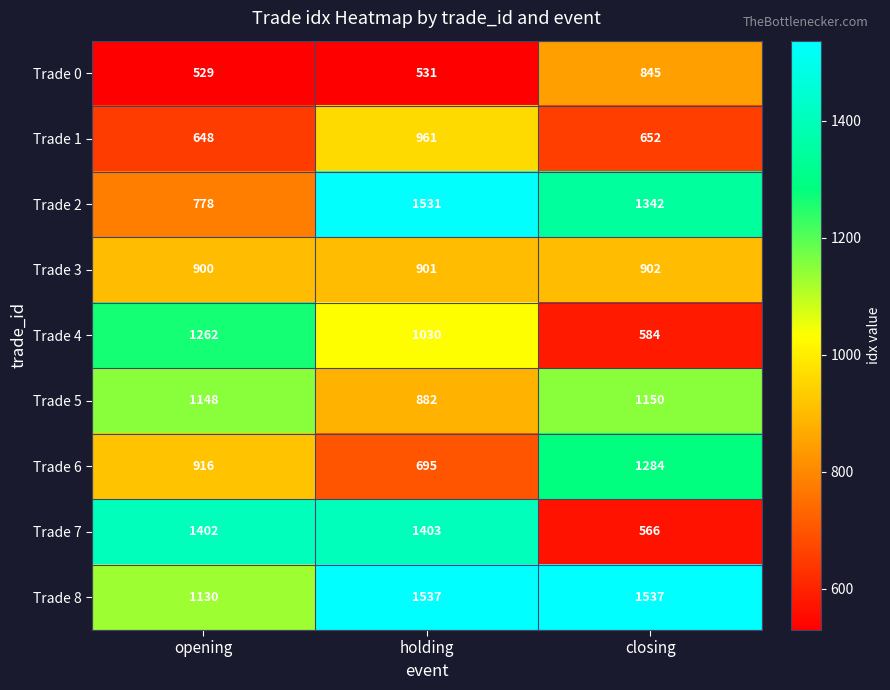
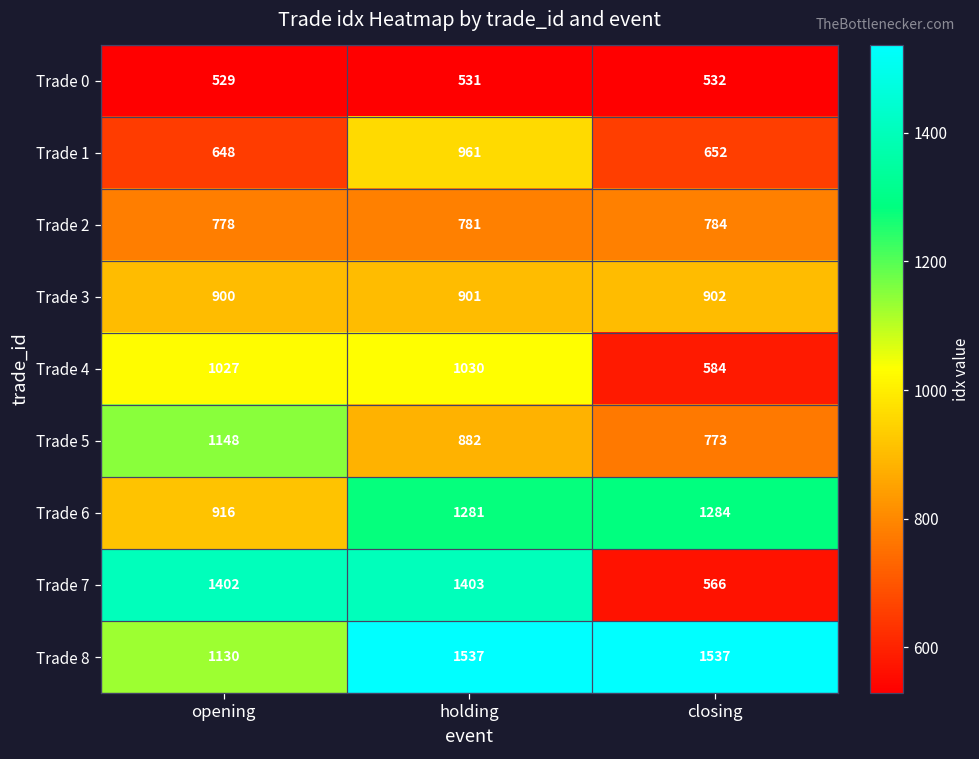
  {
    "Trade 0": {
      "opening": 529,
      "holding": 531,
-     "closing": 845
+     "closing": 532
    },
    "Trade 1": {
      "opening": 648,
      "holding": 961,
      "closing": 652
    },
    "Trade 2": {
      "opening": 778,
-     "holding": 1531,
-     "closing": 1342
+     "holding": 781,
+     "closing": 784
    },
    "Trade 3": {
      "opening": 900,
      "holding": 901,
      "closing": 902
    },
    "Trade 4": {
-     "opening": 1262,
+     "opening": 1027,
      "holding": 1030,
      "closing": 584
    },
    "Trade 5": {
      "opening": 1148,
      "holding": 882,
-     "closing": 1150
+     "closing": 773
    },
    "Trade 6": {
      "opening": 916,
-     "holding": 695,
+     "holding": 1281,
      "closing": 1284
    },
    "Trade 7": {
      "opening": 1402,
      "holding": 1403,
      "closing": 566
    },
    "Trade 8": {
      "opening": 1130,
      "holding": 1537,
      "closing": 1537
    }
  }
